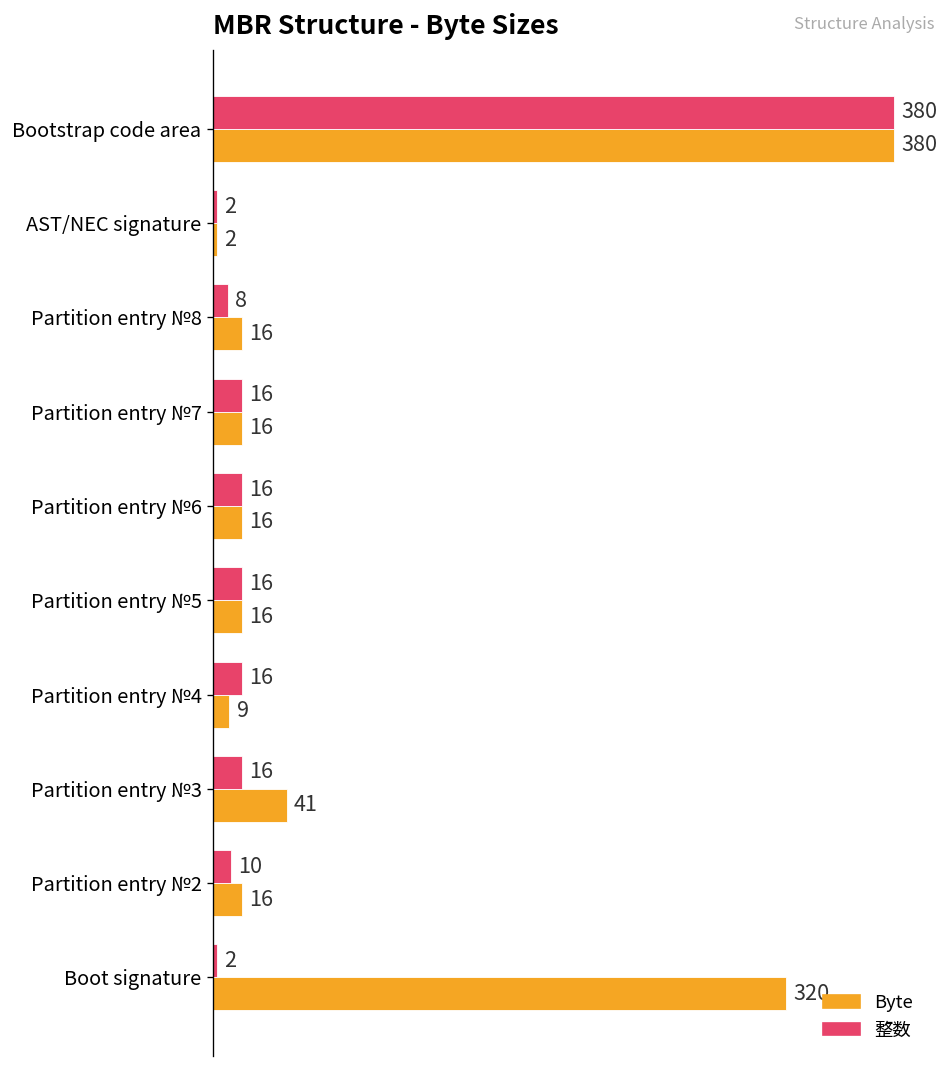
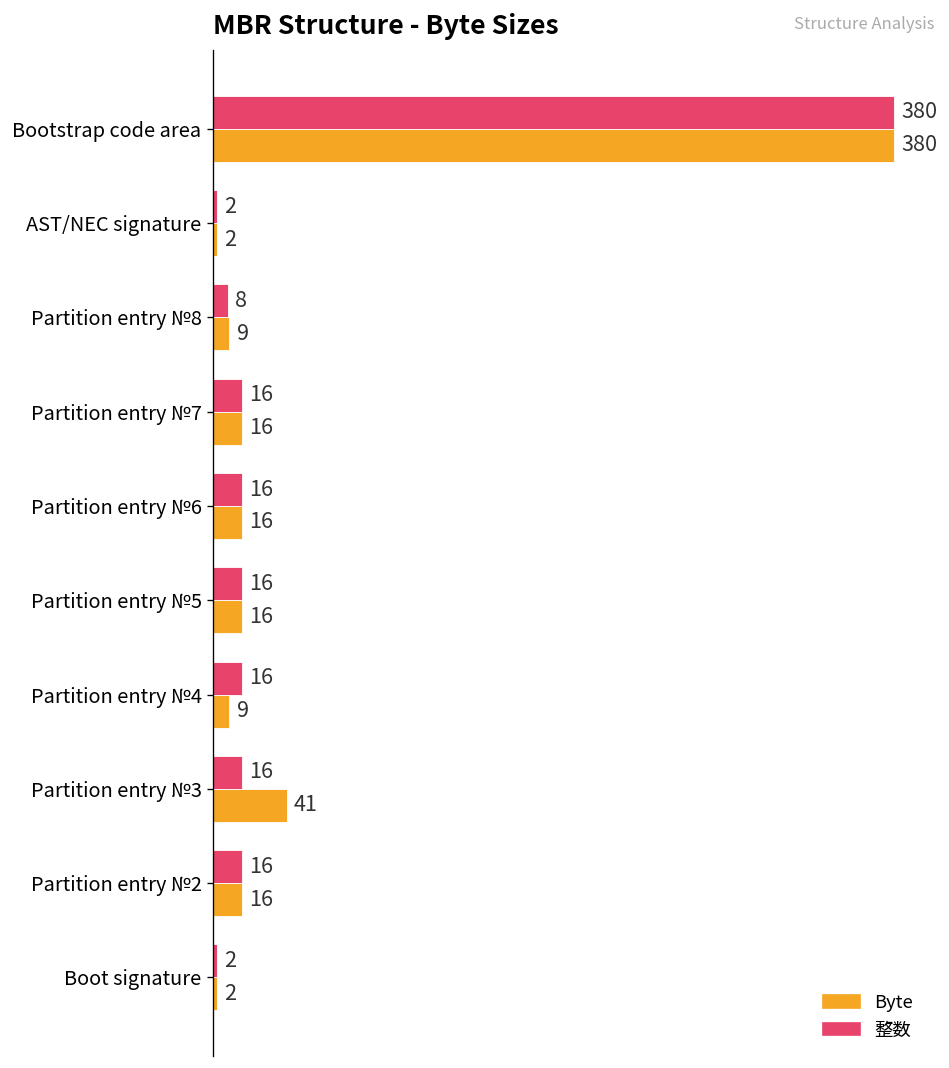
  {
    "Byte": {
      "Bootstrap code area": 380,
      "AST/NEC signature": 2,
-     "Partition entry №8": 16,
+     "Partition entry №8": 9,
      "Partition entry №7": 16,
      "Partition entry №6": 16,
      "Partition entry №5": 16,
      "Partition entry №4": 9,
      "Partition entry №3": 41,
      "Partition entry №2": 16,
-     "Boot signature": 320
+     "Boot signature": 2
    },
    "整数": {
      "Bootstrap code area": 380,
      "AST/NEC signature": 2,
      "Partition entry №8": 8,
      "Partition entry №7": 16,
      "Partition entry №6": 16,
      "Partition entry №5": 16,
      "Partition entry №4": 16,
      "Partition entry №3": 16,
-     "Partition entry №2": 10,
+     "Partition entry №2": 16,
      "Boot signature": 2
    }
  }
